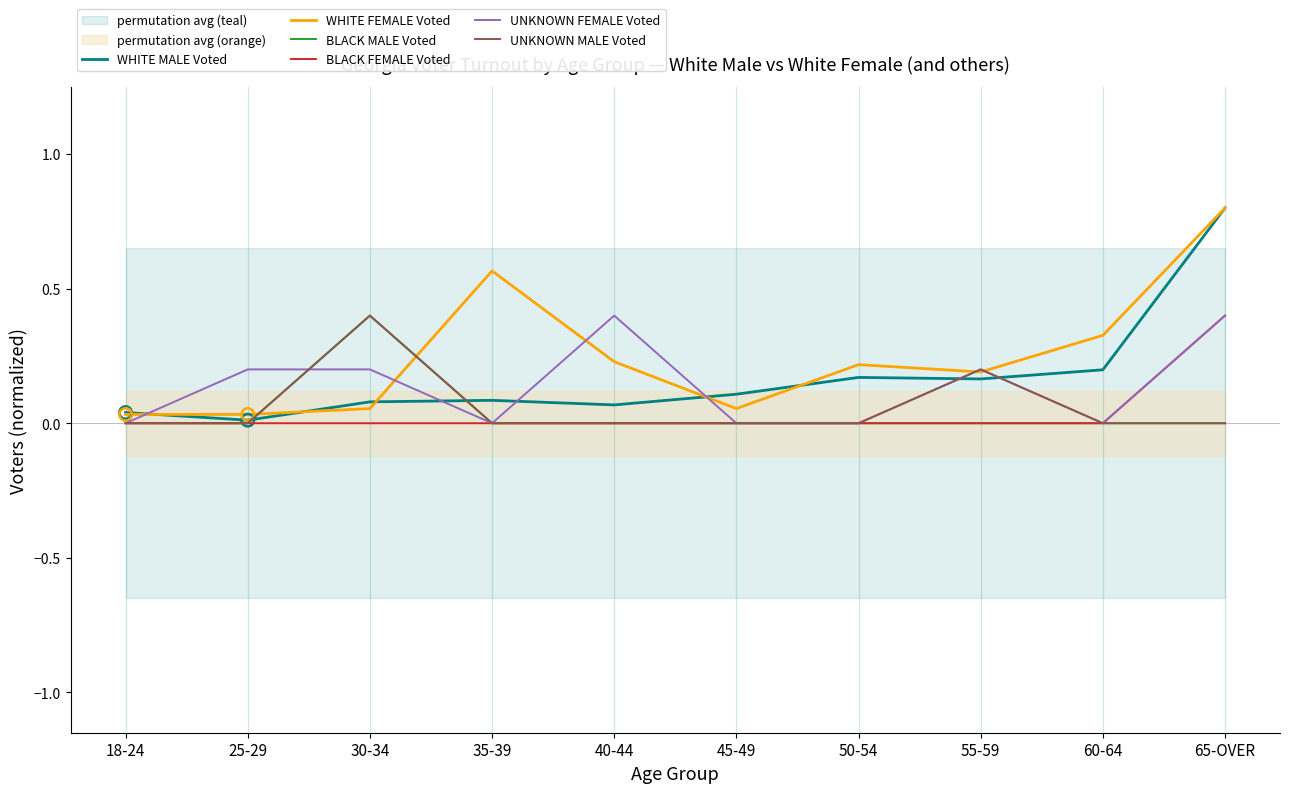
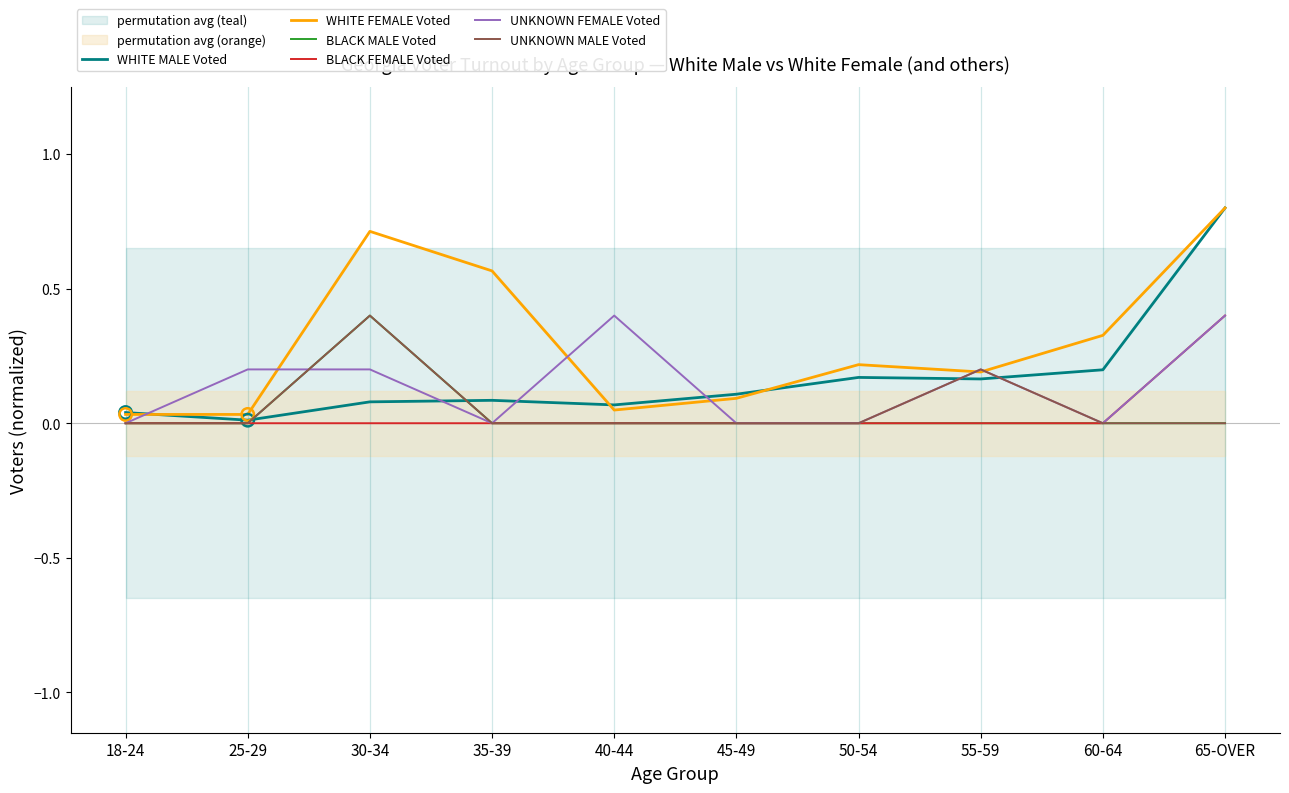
  {
    "WHITE FEMALE Voted": {
-     "30-34": 0.05,
+     "30-34": 0.71,
      "35-39": 0.57,
-     "40-44": 0.23,
-     "45-49": 0.05,
+     "40-44": 0.05,
+     "45-49": 0.09,
      "50-54": 0.22,
      "55-59": 0.19,
      "60-64": 0.33
    },
    "BLACK FEMALE Voted": {
      "30-34": 0.00
    },
    "UNKNOWN FEMALE Voted": {
      "25-29": 0.20,
      "30-34": 0.20,
      "40-44": 0.40
    }
  }
